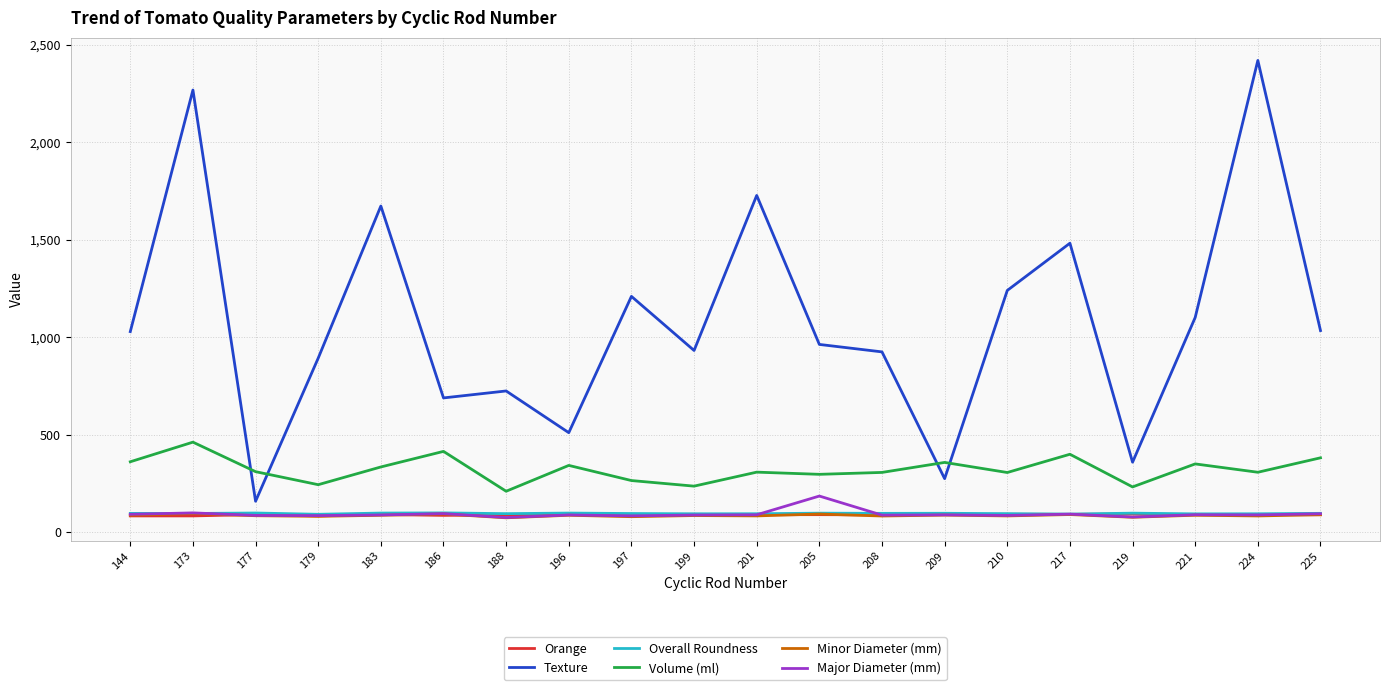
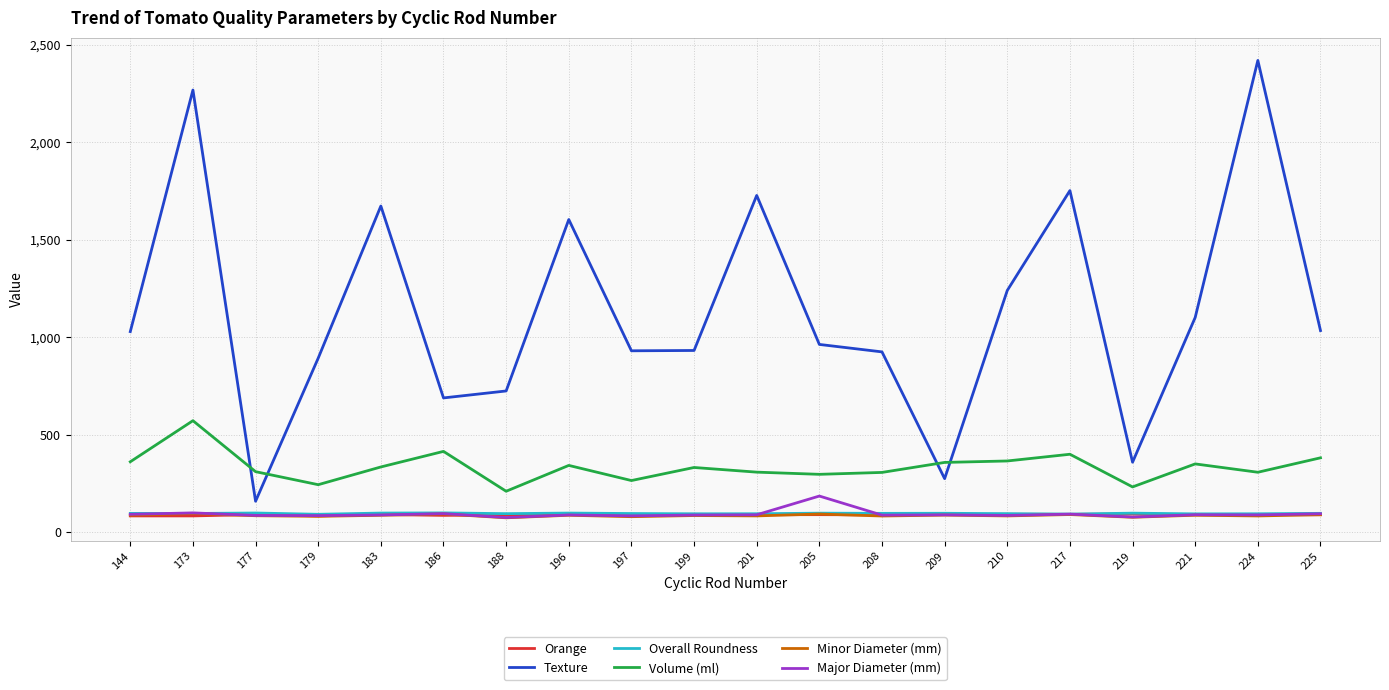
  {
    "Texture": {
      "144": "1,030",
      "173": "2,270",
      "177": "160",
      "179": "890",
      "183": "1,670",
      "186": "690",
      "188": "720",
-     "196": "510",
-     "197": "1,210",
+     "196": "1,600",
+     "197": "930",
      "199": "930",
      "201": "1,730",
      "205": "960",
      "208": "920",
      "209": "270",
      "210": "1,240",
-     "217": "1,480",
+     "217": "1,750",
      "219": "360",
      "221": "1,100",
      "224": "2,420",
      "225": "1,030"
    },
    "Volume (ml)": {
      "144": "360",
-     "173": "460",
+     "173": "570",
      "177": "310",
      "179": "240",
      "183": "330",
      "186": "410",
      "188": "210",
      "196": "340",
      "197": "260",
-     "199": "240",
+     "199": "330",
      "201": "310",
      "205": "300",
      "208": "310",
      "209": "360",
-     "210": "310",
+     "210": "360",
      "217": "400",
      "219": "230",
      "221": "350",
      "224": "310",
      "225": "380"
    },
    "Major Diameter (mm)": {
      "205": "180"
    }
  }
